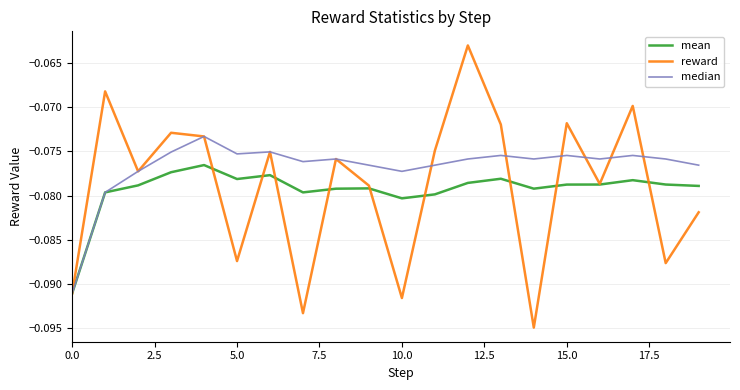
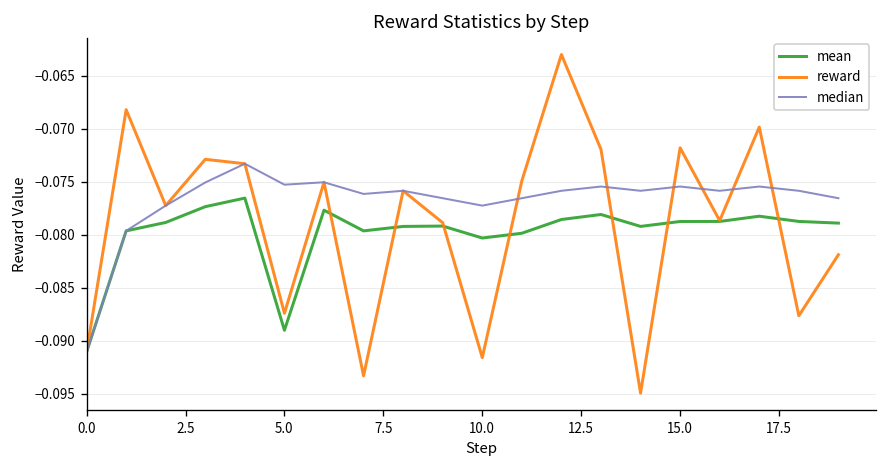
  {
    "mean": {
-     "5.0": -0.078,
+     "5.0": -0.089,
      "10.0": -0.080,
      "15.0": -0.079
    },
    "reward": {
      "5.0": -0.087,
      "10.0": -0.092,
      "15.0": -0.072
    },
    "median": {
      "5.0": -0.075,
      "10.0": -0.077,
      "15.0": -0.075
    }
  }
